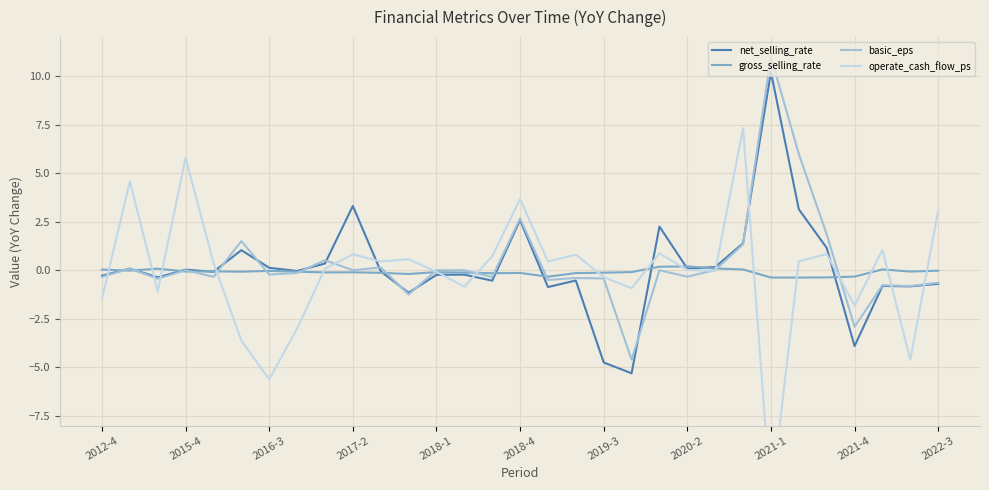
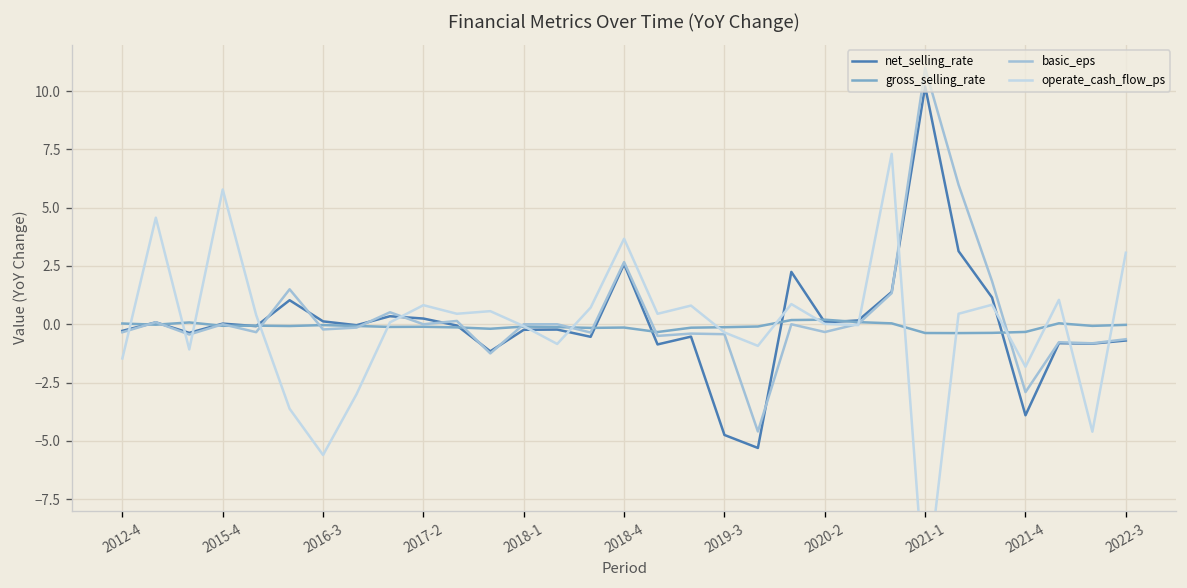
  {
    "net_selling_rate": {
      "2016-3": 0.1,
-     "2017-2": 3.3,
+     "2017-2": 0.2,
      "2018-1": -0.2,
      "2019-3": -4.7,
      "2021-4": -3.9
    }
  }
